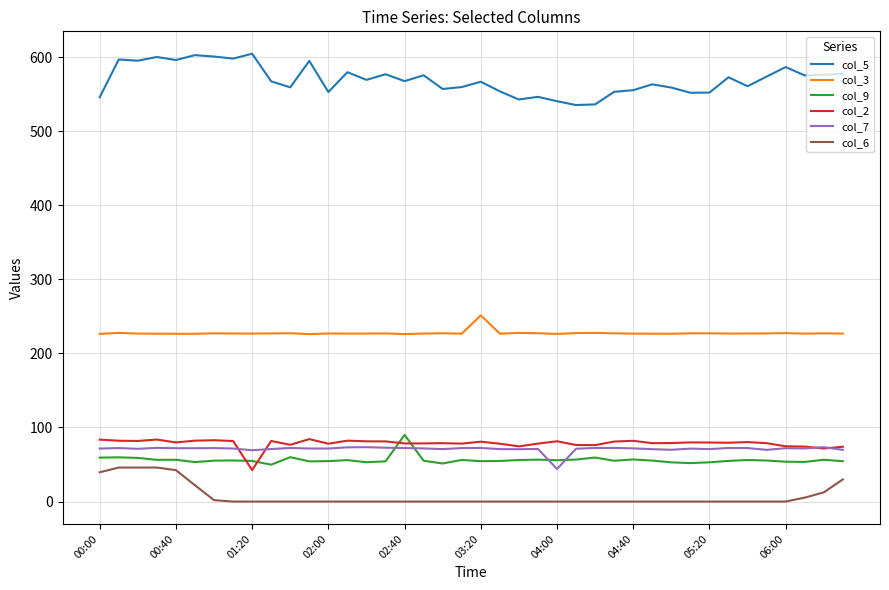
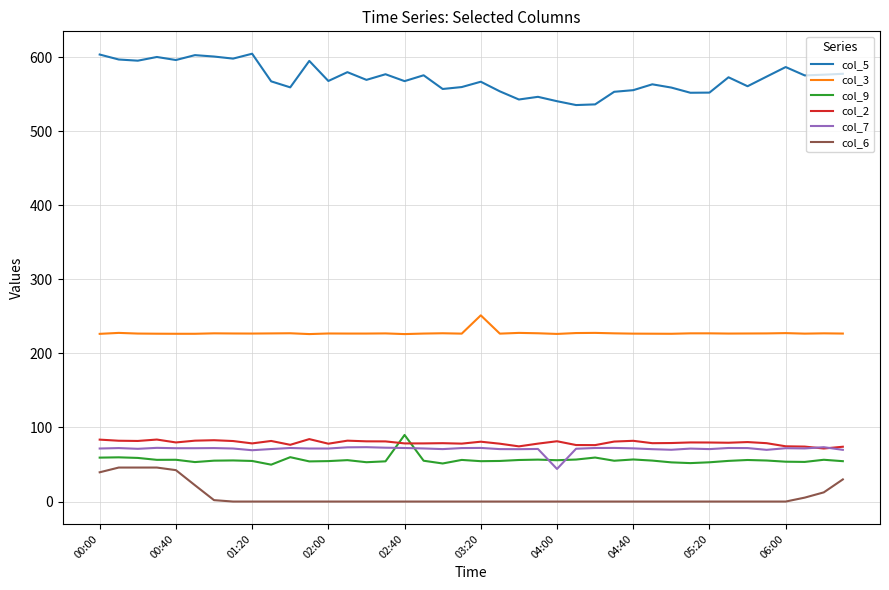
  {
    "col_5": {
-     "00:00": 550,
+     "00:00": 600,
      "00:40": 600,
      "01:20": 600,
-     "02:00": 550,
+     "02:00": 570,
      "02:40": 570,
      "03:20": 570,
      "04:00": 540,
      "04:40": 560,
      "05:20": 550,
      "06:00": 590
    },
    "col_3": {
      "00:00": 230,
      "00:40": 230,
      "01:20": 230,
      "02:00": 230,
      "02:40": 230,
      "03:20": 250,
      "04:00": 230,
      "04:40": 230,
      "05:20": 230,
      "06:00": 230
    },
    "col_9": {
      "00:00": 60,
      "00:40": 60,
      "01:20": 50,
      "02:00": 50,
      "02:40": 90,
      "03:20": 50,
      "04:00": 60,
      "04:40": 60,
      "05:20": 50,
      "06:00": 50
    },
    "col_2": {
      "00:00": 80,
      "00:40": 80,
-     "01:20": 40,
+     "01:20": 80,
      "02:00": 80,
      "02:40": 80,
      "03:20": 80,
      "04:00": 80,
      "04:40": 80,
      "05:20": 80
    },
    "col_7": {
      "00:00": 70,
      "00:40": 70,
      "01:20": 70,
      "02:00": 70,
      "02:40": 70,
      "03:20": 70,
      "04:00": 40,
      "04:40": 70,
      "05:20": 70
    },
    "col_6": {
      "00:00": 40,
      "00:40": 40,
      "01:20": 0,
      "02:00": 0,
      "02:40": 0,
      "03:20": 0,
      "04:00": 0,
      "04:40": 0,
      "05:20": 0,
      "06:00": 0
    }
  }
